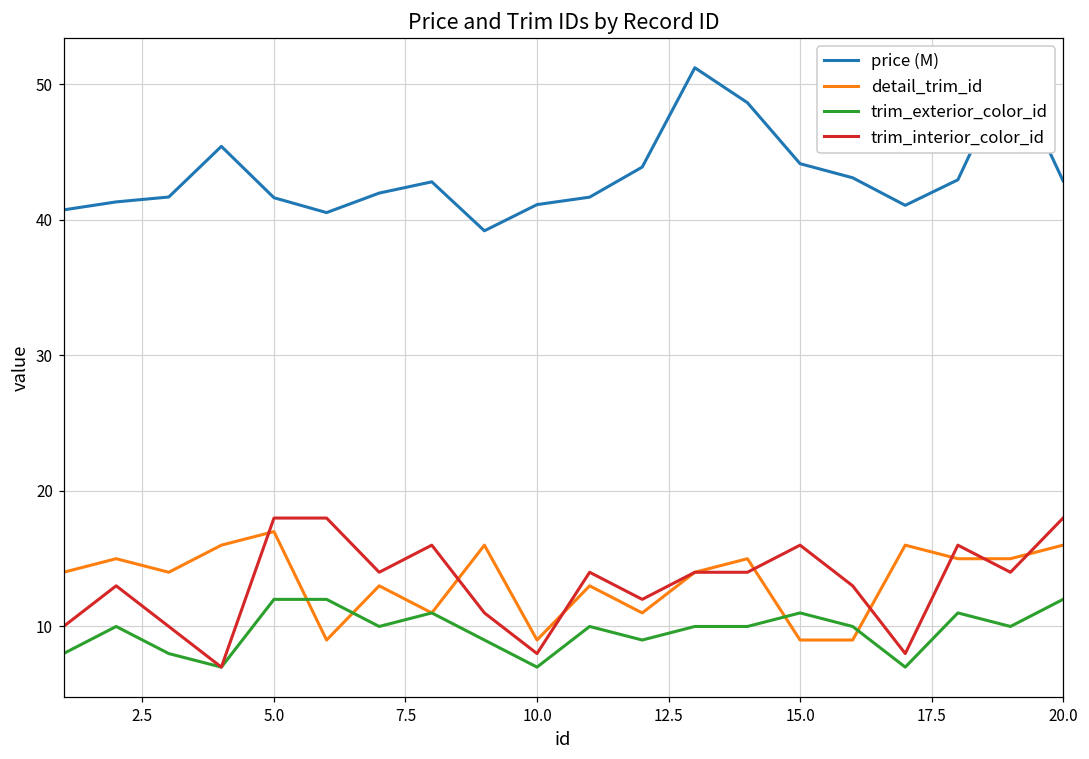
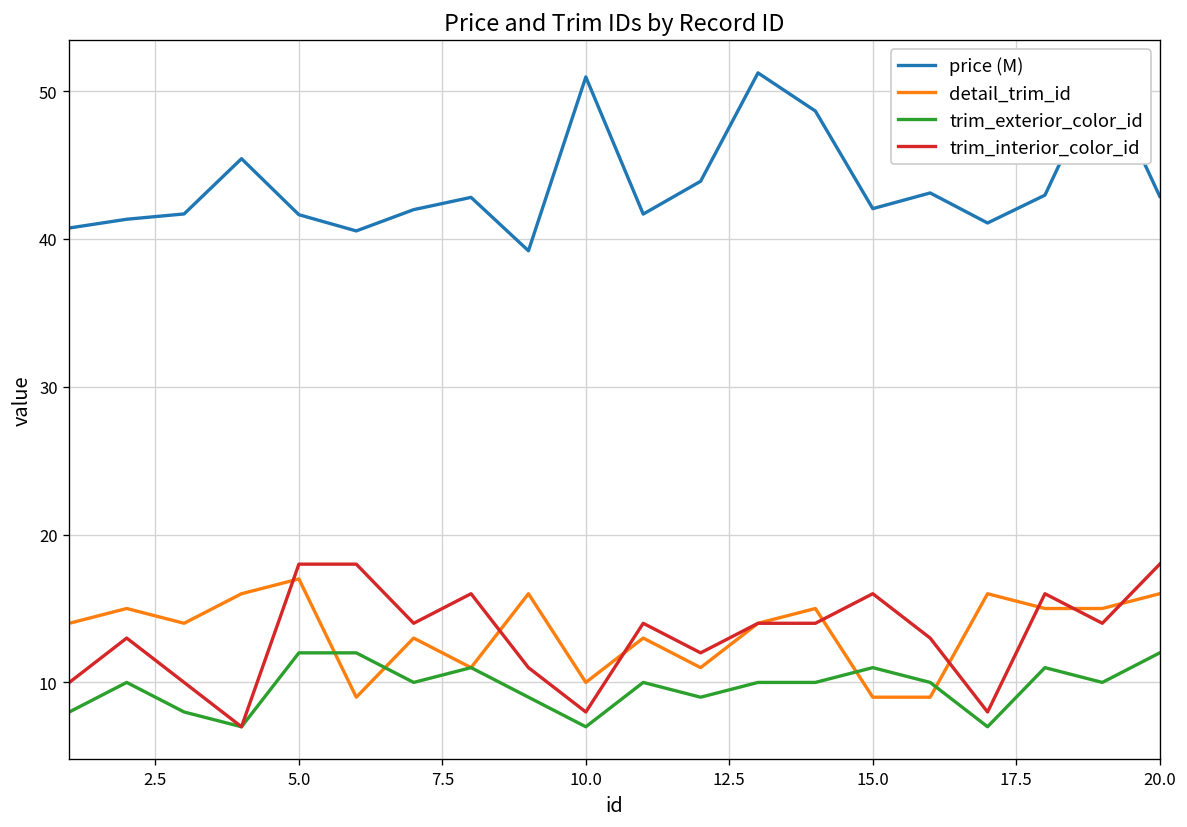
  {
    "price (M)": {
      "5.0": 41.6,
-     "10.0": 41.1,
-     "15.0": 44.2,
+     "10.0": 51.0,
+     "15.0": 42.0,
      "20.0": 42.9
    },
    "detail_trim_id": {
      "5.0": 17,
-     "10.0": 9,
+     "10.0": 10,
      "15.0": 9,
      "20.0": 16
    },
    "trim_exterior_color_id": {
      "5.0": 12.0,
      "10.0": 7.0,
      "15.0": 11.0,
      "20.0": 12.0
    },
    "trim_interior_color_id": {
      "5.0": 18.0,
      "10.0": 8.0,
      "15.0": 16.0,
      "20.0": 18.0
    }
  }
